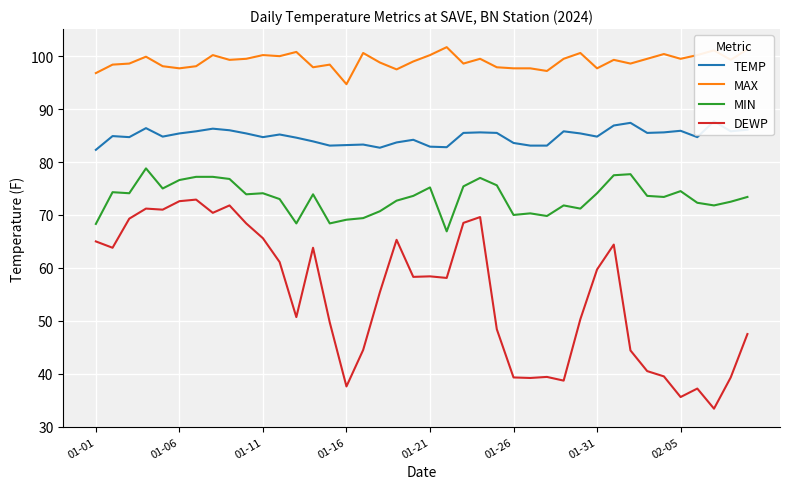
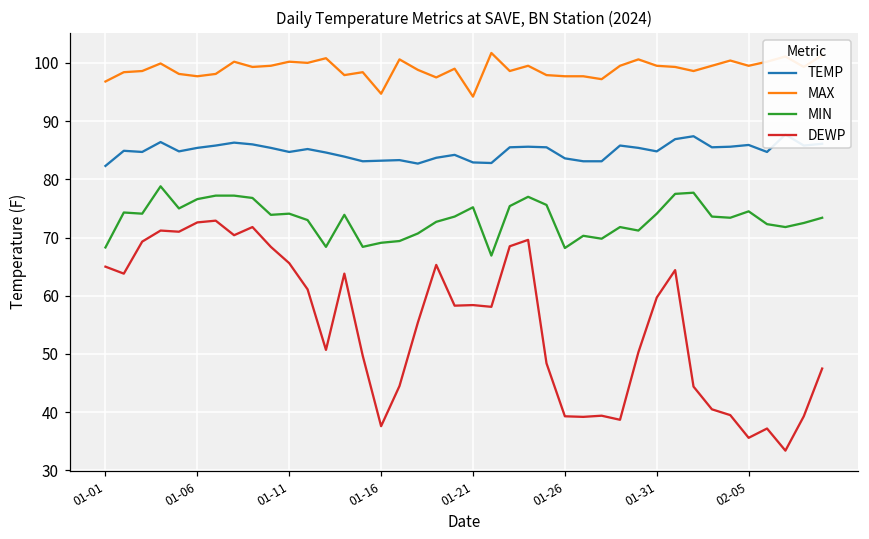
  {
    "TEMP": {
      "01-01": 82,
      "01-06": 85,
      "01-11": 85,
      "01-16": 83,
      "01-21": 83,
      "01-26": 84,
      "01-31": 85,
      "02-05": 86
    },
    "MAX": {
      "01-01": 97,
      "01-06": 98,
      "01-11": 100,
      "01-16": 95,
-     "01-21": 100,
+     "01-21": 94,
      "01-26": 98,
-     "01-31": 98,
+     "01-31": 100,
      "02-05": 100
    },
    "MIN": {
      "01-01": 68,
      "01-06": 77,
      "01-11": 74,
      "01-16": 69,
      "01-21": 75,
-     "01-26": 70,
+     "01-26": 68,
      "01-31": 74,
      "02-05": 75
    },
    "DEWP": {
      "01-01": 65,
      "01-06": 73,
      "01-11": 66,
      "01-16": 38,
      "01-21": 58,
      "01-26": 39,
      "01-31": 60,
      "02-05": 36
    }
  }
